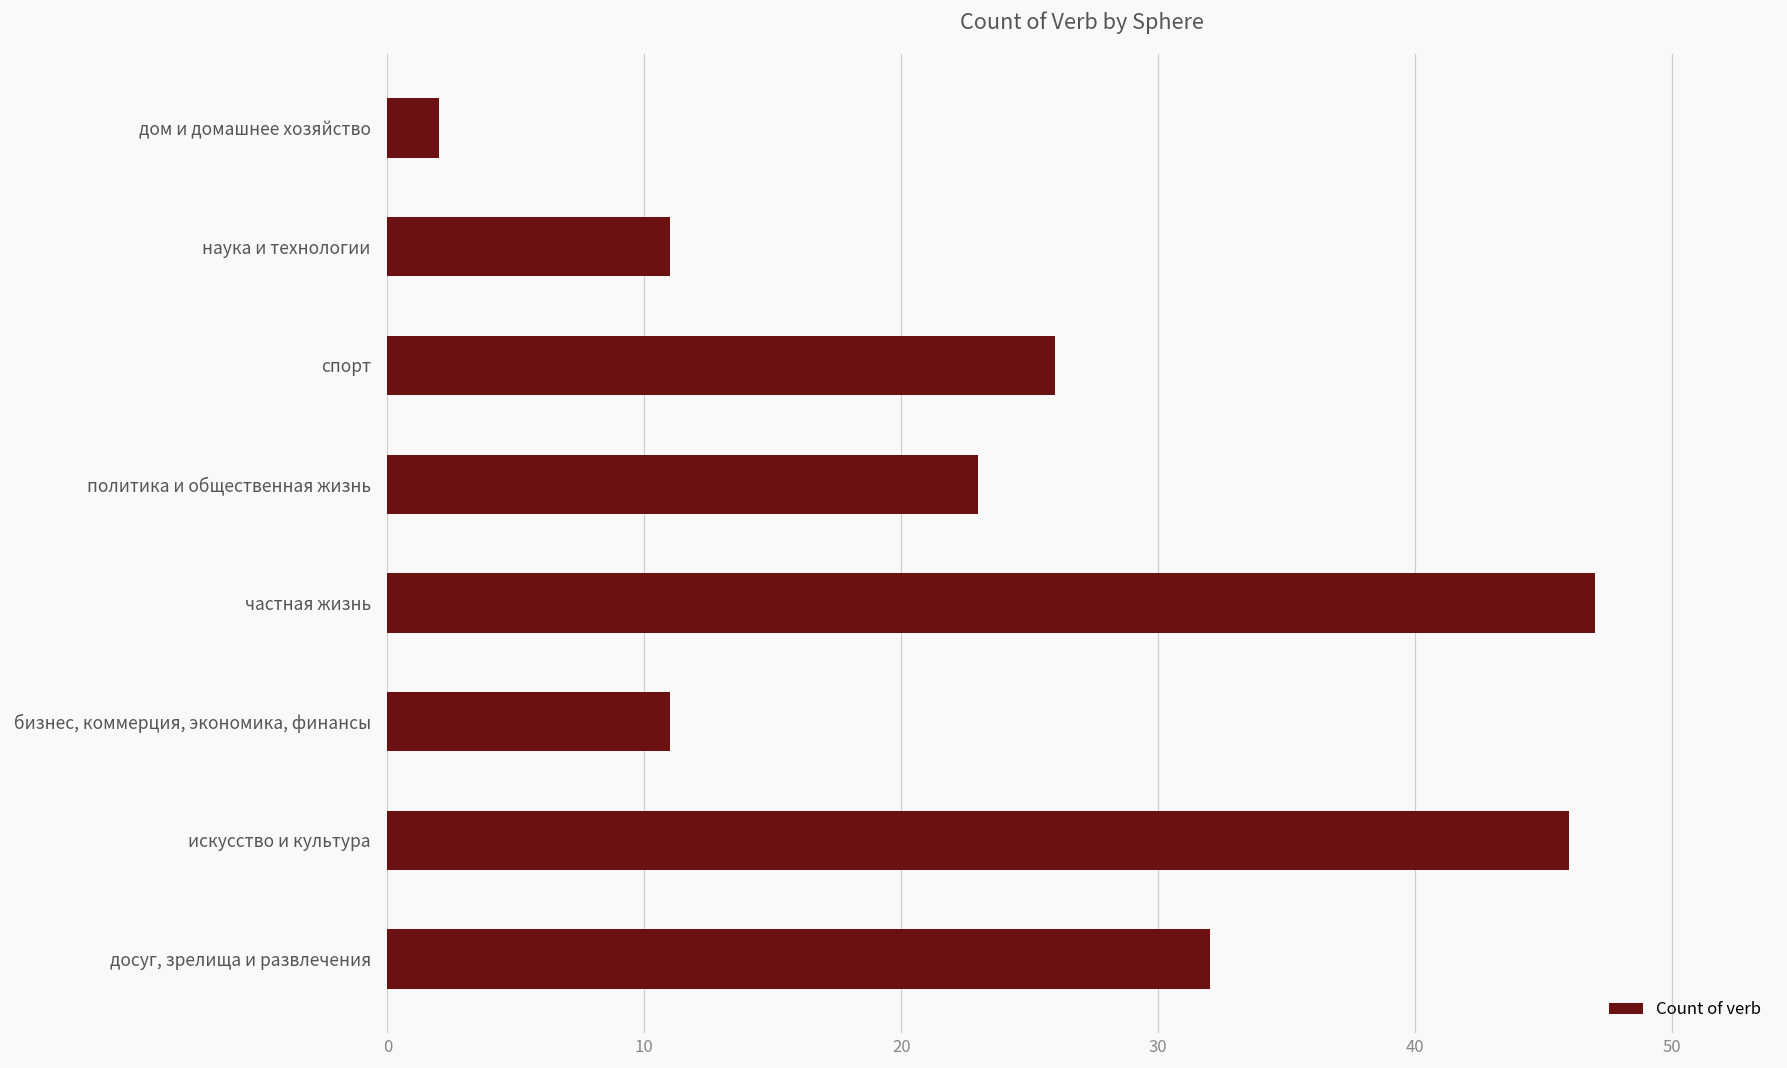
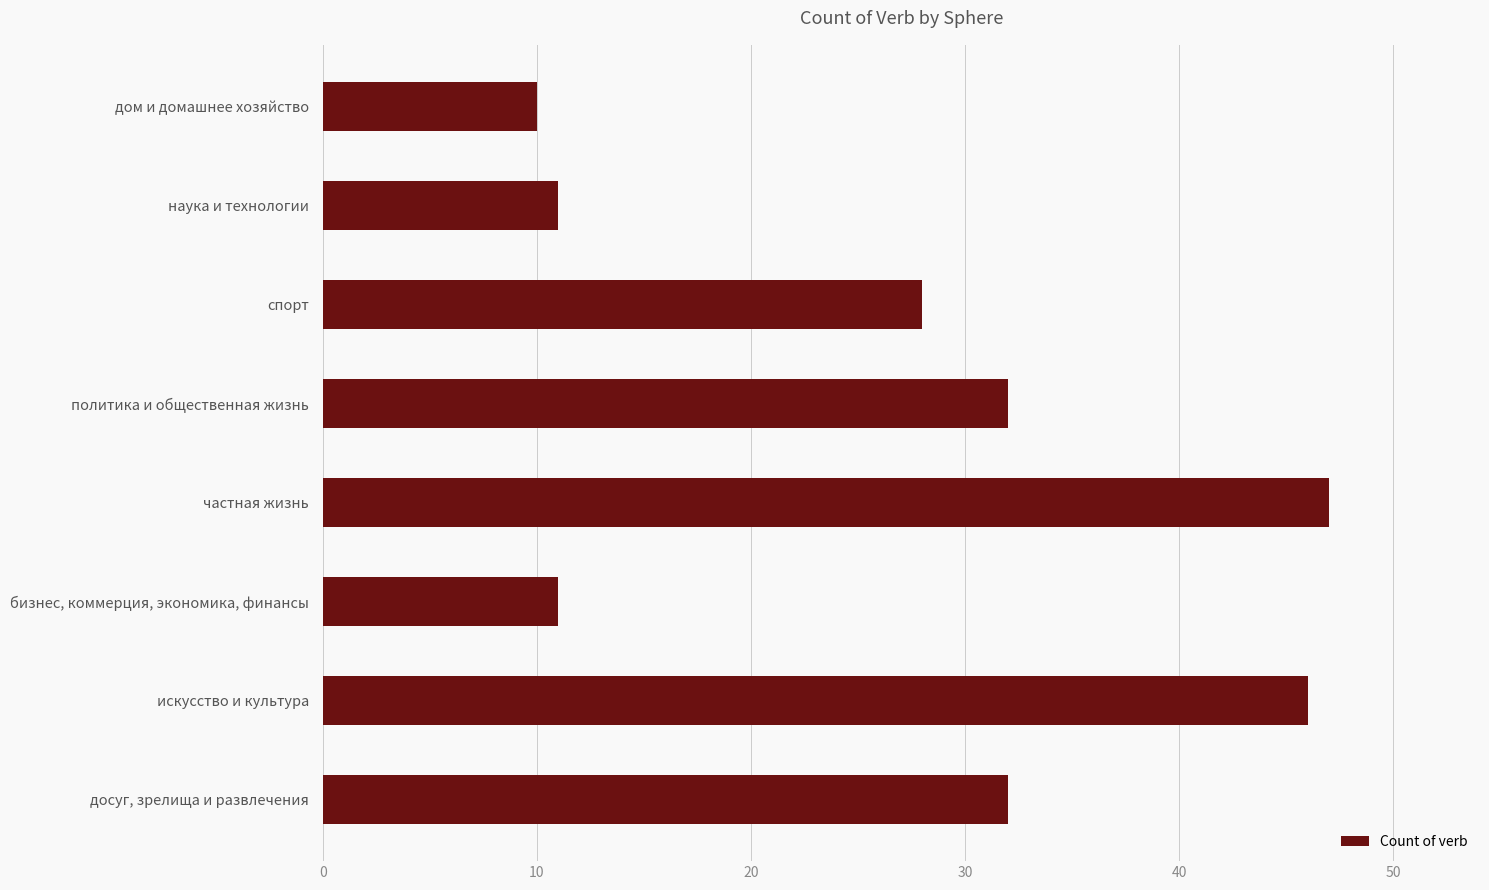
  {
-   "дом и домашнее хозяйство": 2,
+   "дом и домашнее хозяйство": 10,
    "наука и технологии": 11,
-   "спорт": 26,
-   "политика и общественная жизнь": 23,
+   "спорт": 28,
+   "политика и общественная жизнь": 32,
    "частная жизнь": 47,
    "бизнес, коммерция, экономика, финансы": 11,
    "искусство и культура": 46,
    "досуг, зрелища и развлечения": 32
  }
